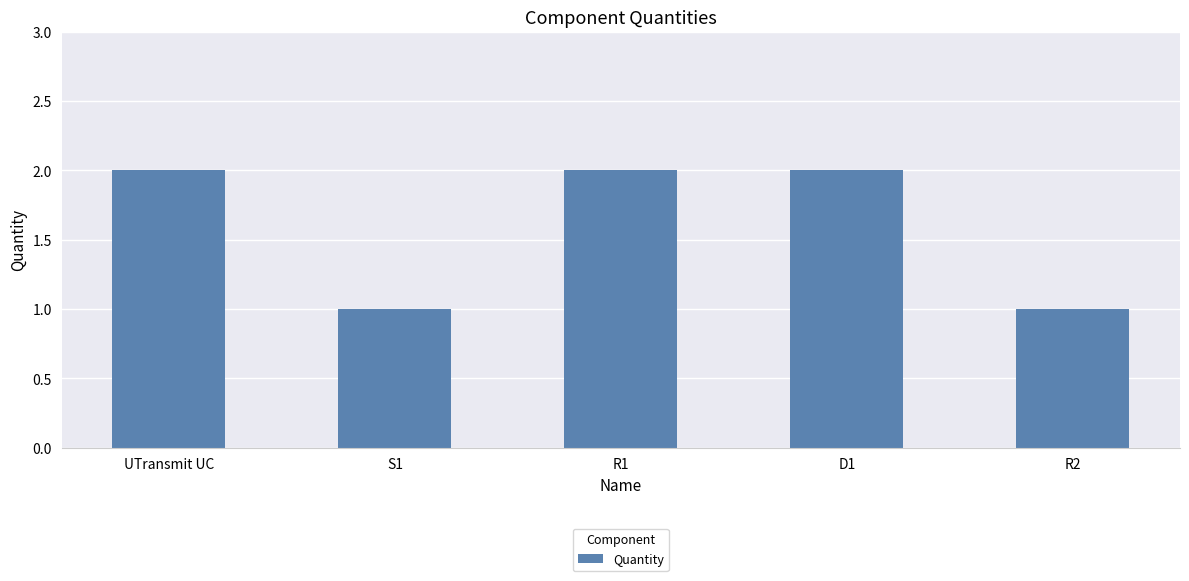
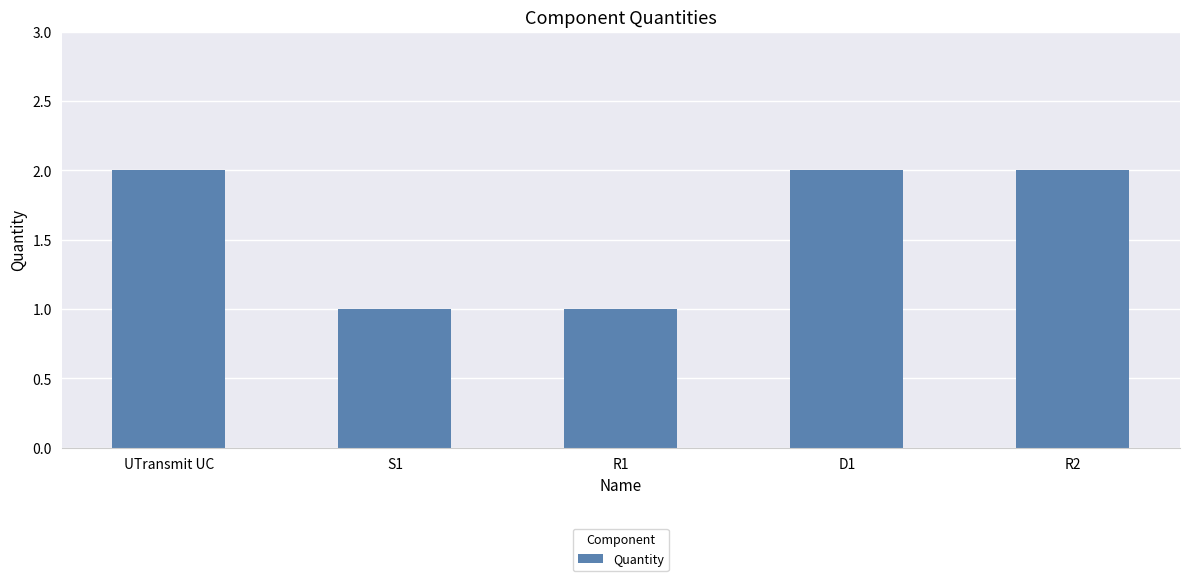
  {
    "UTransmit UC": 2,
    "S1": 1,
-   "R1": 2,
+   "R1": 1,
    "D1": 2,
-   "R2": 1
+   "R2": 2
  }
